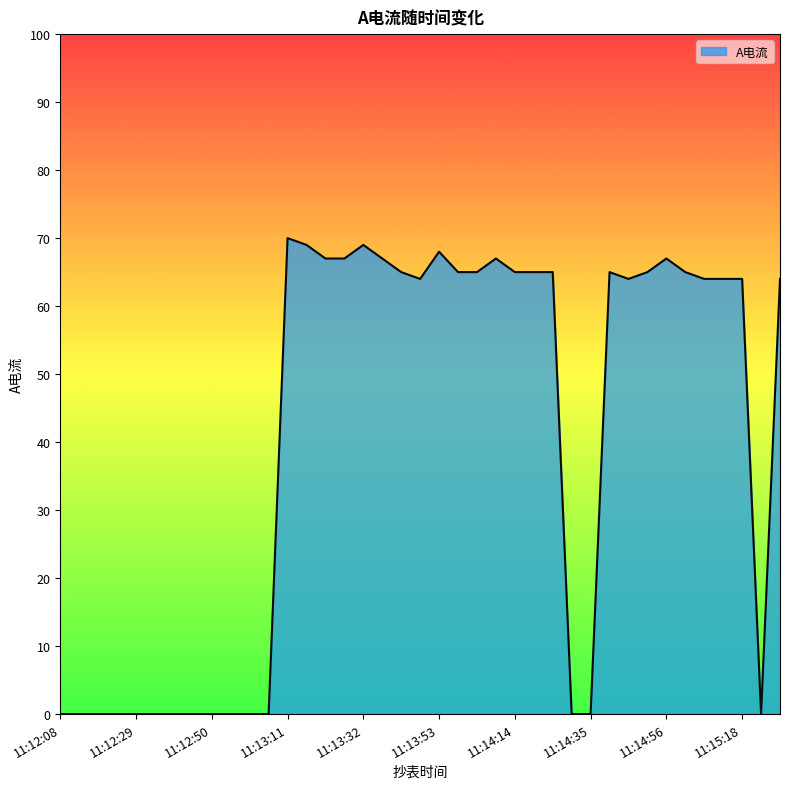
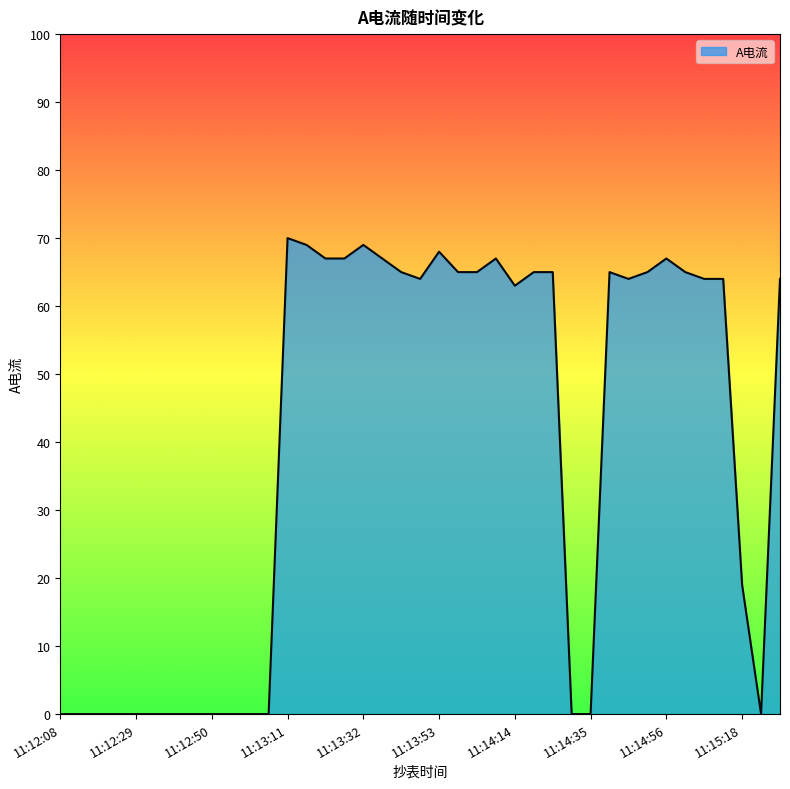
  {
    "11:12:08": 0,
    "11:12:29": 0,
    "11:12:50": 0,
    "11:13:11": 70,
    "11:13:32": 69,
    "11:13:53": 68,
-   "11:14:14": 65,
+   "11:14:14": 63,
    "11:14:35": 0,
    "11:14:56": 67,
-   "11:15:18": 64
+   "11:15:18": 19
  }
